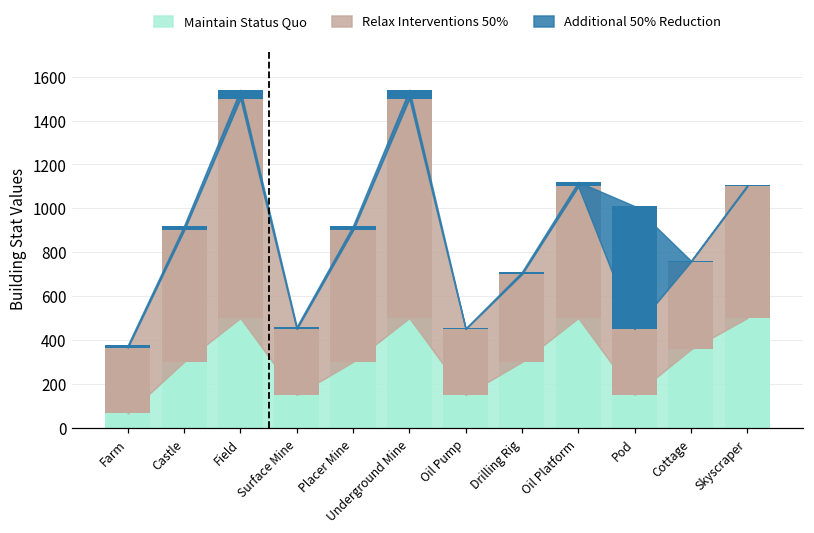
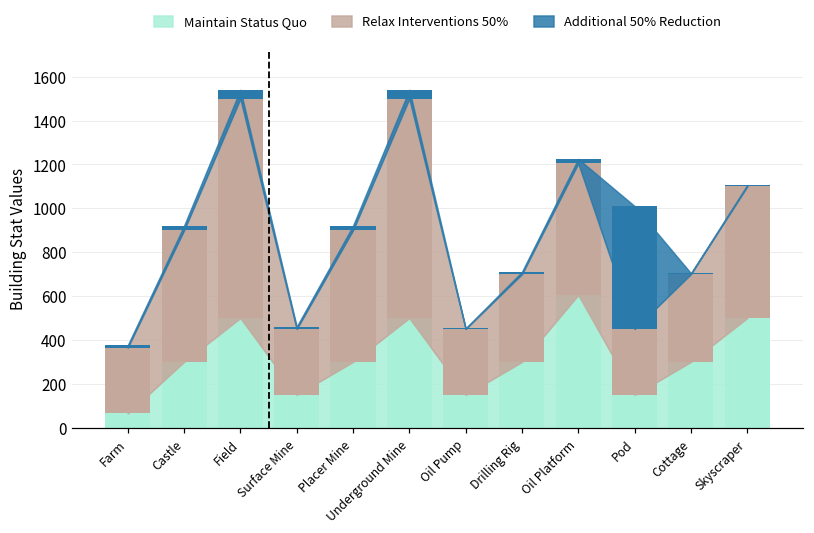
  {
    "Maintain Status Quo": {
      "Farm": 70,
      "Castle": 300,
      "Field": 500,
      "Surface Mine": 150,
      "Placer Mine": 300,
      "Underground Mine": 500,
      "Oil Pump": 150,
      "Drilling Rig": 300,
-     "Oil Platform": 500,
+     "Oil Platform": 610,
      "Pod": 150,
-     "Cottage": 360,
+     "Cottage": 300,
      "Skyscraper": 500
    },
    "Relax Interventions 50%": {
      "Farm": 300,
      "Castle": 600,
      "Field": 1000,
      "Surface Mine": 300,
      "Placer Mine": 600,
      "Underground Mine": 1000,
      "Oil Pump": 300,
      "Drilling Rig": 400,
      "Oil Platform": 600,
      "Pod": 300,
      "Cottage": 400,
      "Skyscraper": 600
    },
    "Additional 50% Reduction": {
      "Castle": 20,
      "Field": 40,
      "Placer Mine": 20,
      "Underground Mine": 40,
      "Oil Platform": 20,
      "Pod": 560
    }
  }
